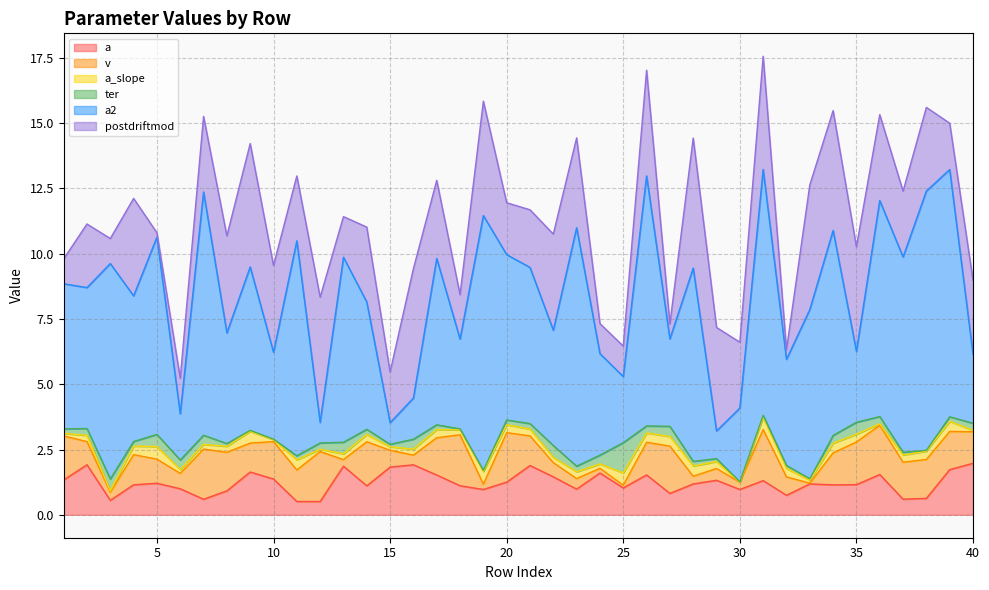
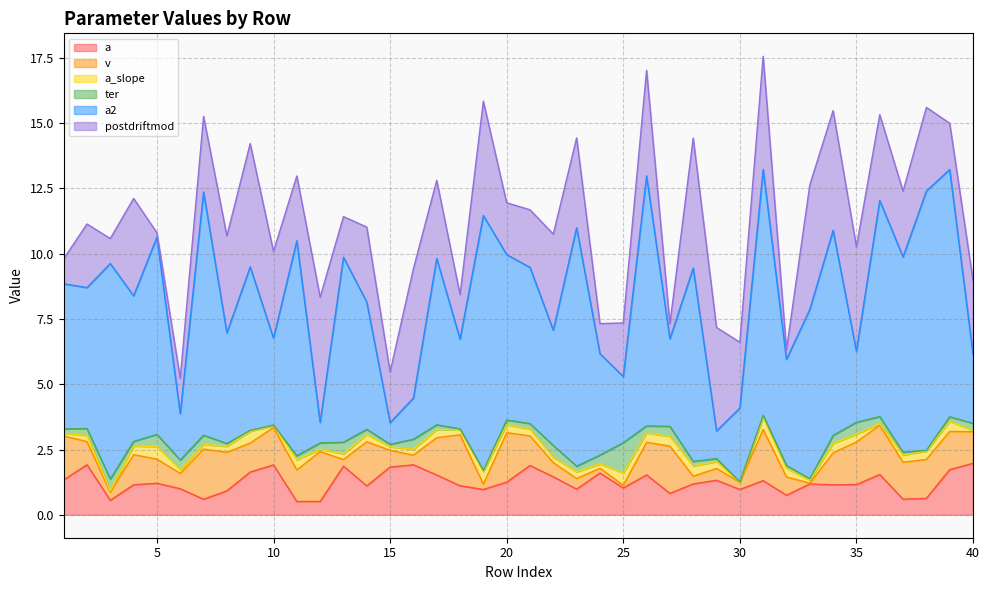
  {
    "a": {
      "5": 1.2,
-     "10": 1.4,
+     "10": 1.9,
      "15": 1.8,
      "20": 1.3,
      "25": 1.0,
      "30": 1.0,
      "35": 1.2,
      "40": 2.0
    },
    "ter": {
      "5": 0.5,
      "20": 0.2,
      "25": 1.2,
      "35": 0.5,
      "40": 0.3
    },
    "a2": {
      "5": 7.6,
      "10": 3.3,
      "15": 0.8,
      "20": 6.3,
      "25": 2.5,
      "30": 2.8,
      "35": 2.7,
      "40": 2.6
    },
    "postdriftmod": {
      "5": 0.2,
      "10": 3.3,
      "15": 1.9,
      "20": 2.0,
-     "25": 1.2,
+     "25": 2.1,
      "30": 2.5,
      "35": 4.0,
      "40": 2.8
    }
  }
